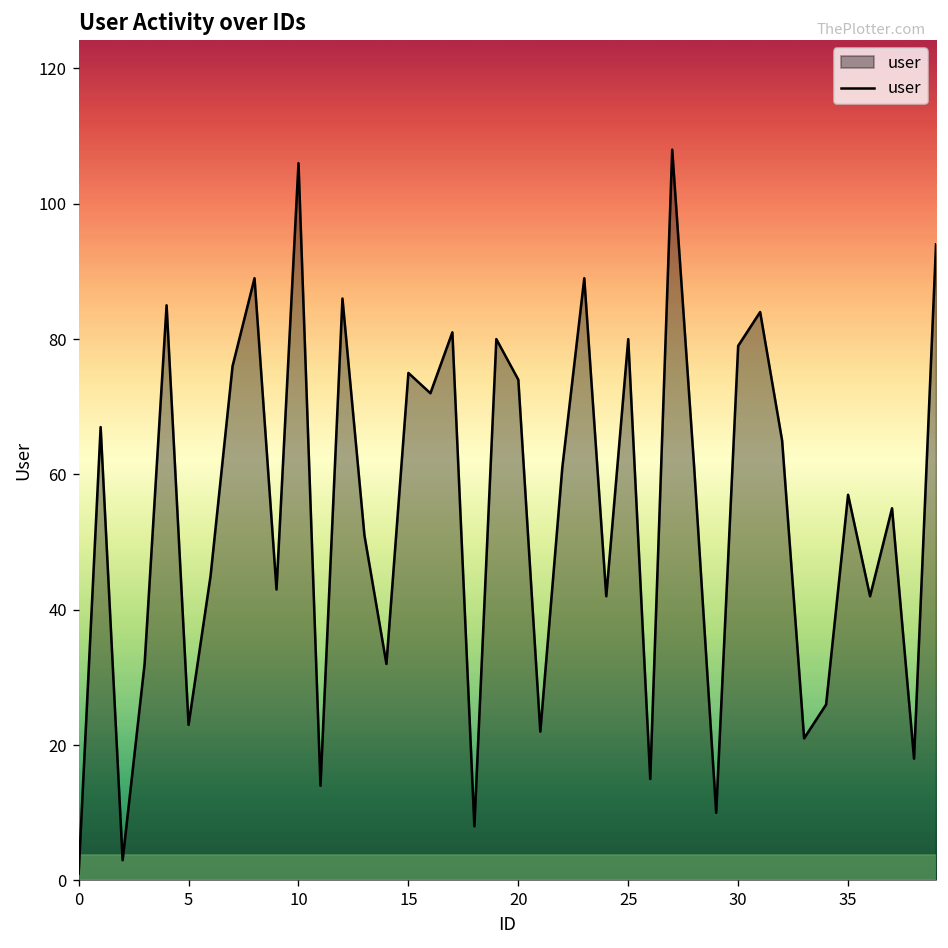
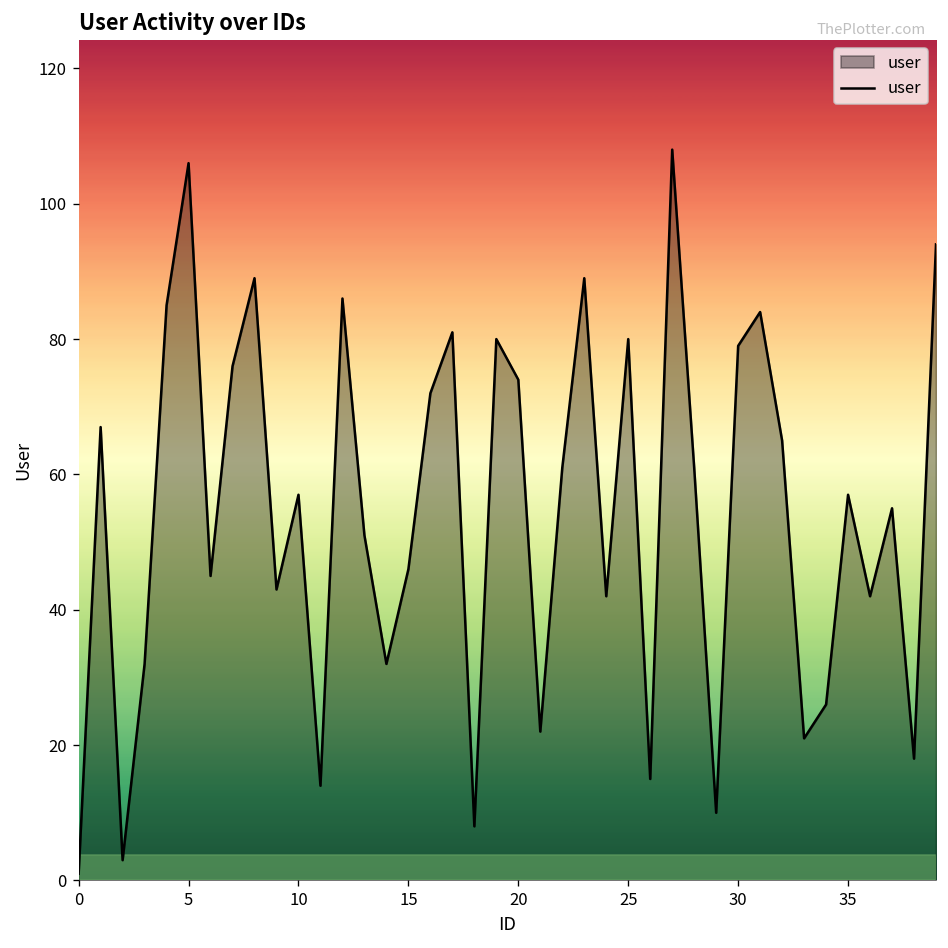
  {
-   "5": 23,
-   "10": 106,
-   "15": 75,
+   "5": 106,
+   "10": 57,
+   "15": 46,
    "20": 74,
    "25": 80,
    "30": 79,
    "35": 57
  }
